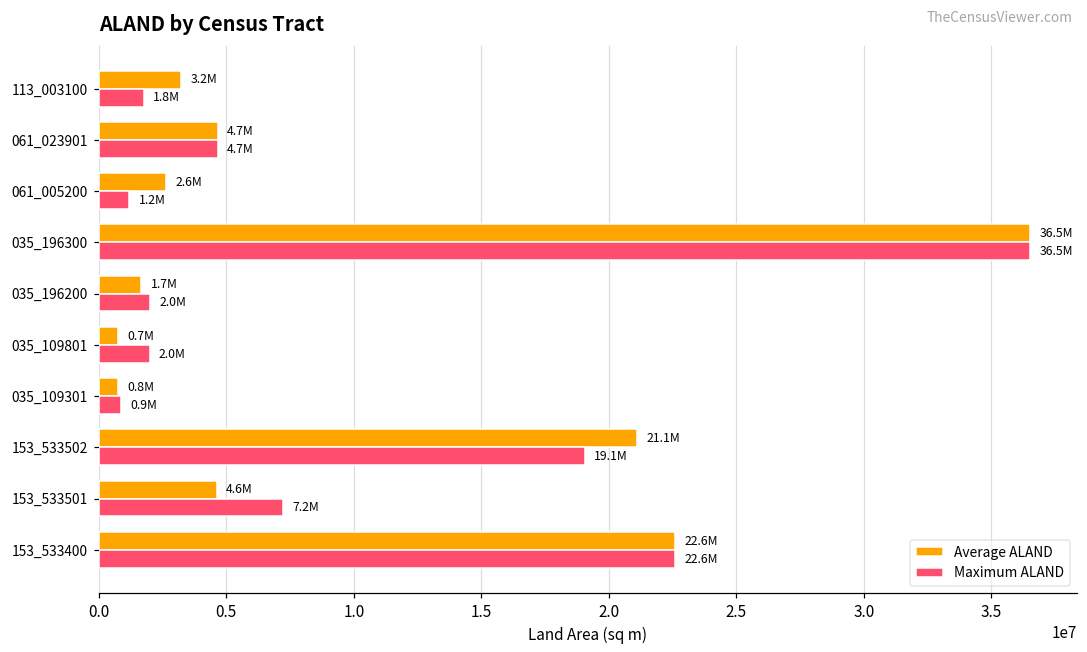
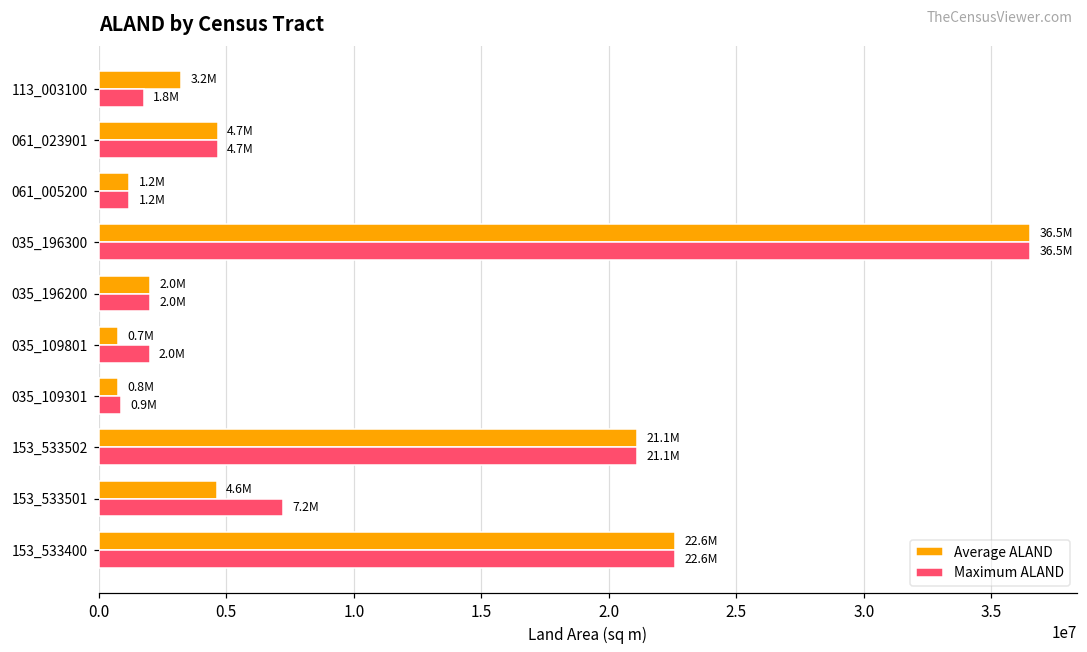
  {
    "Average ALAND": {
      "113_003100": "3.2M",
      "061_023901": "4.7M",
-     "061_005200": "2.6M",
+     "061_005200": "1.2M",
      "035_196300": "36.5M",
-     "035_196200": "1.7M",
+     "035_196200": "2.0M",
      "035_109801": "0.7M",
      "035_109301": "0.8M",
      "153_533502": "21.1M",
      "153_533501": "4.6M",
      "153_533400": "22.6M"
    },
    "Maximum ALAND": {
      "113_003100": "1.8M",
      "061_023901": "4.7M",
      "061_005200": "1.2M",
      "035_196300": "36.5M",
      "035_196200": "2.0M",
      "035_109801": "2.0M",
      "035_109301": "0.9M",
-     "153_533502": "19.1M",
+     "153_533502": "21.1M",
      "153_533501": "7.2M",
      "153_533400": "22.6M"
    }
  }
